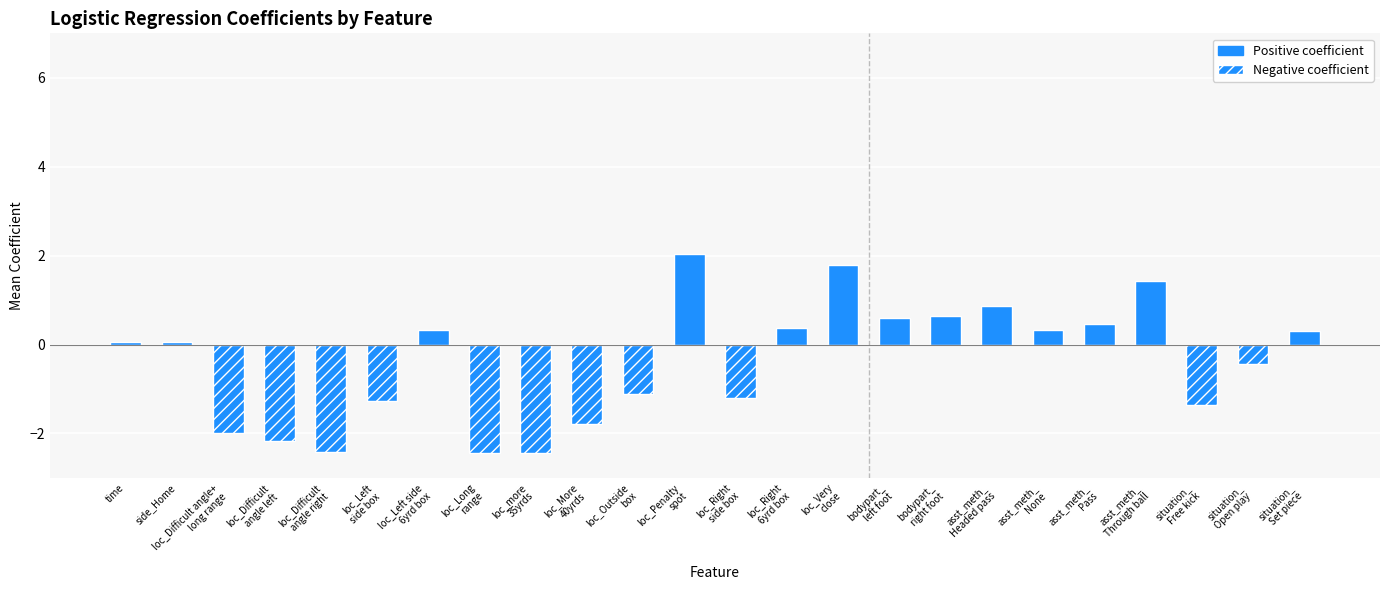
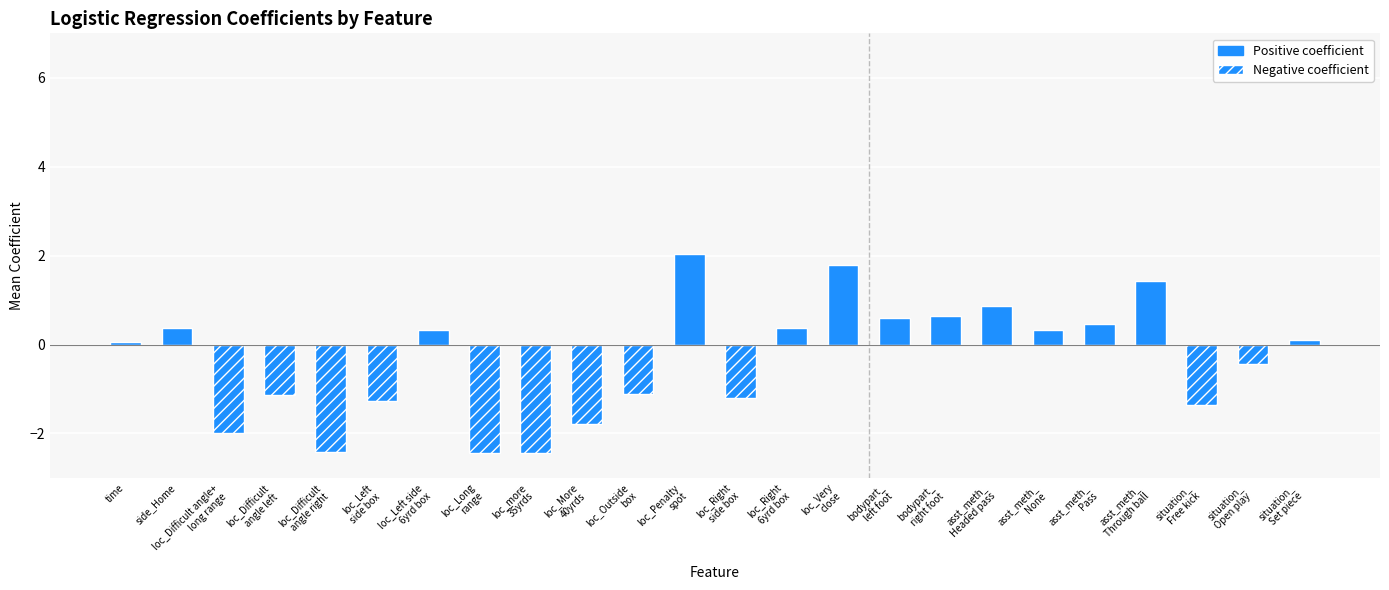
  {
    "time": 0.1,
-   "side_Home": 0.1,
+   "side_Home": 0.4,
    "loc_Difficult angle+ long range": -2.0,
-   "loc_Difficult angle left": -2.2,
+   "loc_Difficult angle left": -1.1,
    "loc_Difficult angle right": -2.4,
    "loc_Left side box": -1.3,
    "loc_Left side 6yrd box": 0.3,
    "loc_Long range": -2.4,
    "loc_more 35yrds": -2.4,
    "loc_More 40yrds": -1.8,
    "loc_Outside box": -1.1,
    "loc_Penalty spot": 2.0,
    "loc_Right side box": -1.2,
    "loc_Right 6yrd box": 0.4,
    "loc_Very close": 1.8,
    "bodypart_ left foot": 0.6,
    "bodypart_ right foot": 0.6,
    "asst_meth_ Headed pass": 0.9,
    "asst_meth_ None": 0.3,
    "asst_meth_ Pass": 0.5,
    "asst_meth_ Through ball": 1.4,
    "situation_ Free kick": -1.4,
    "situation_ Open play": -0.4,
-   "situation_ Set piece": 0.3
+   "situation_ Set piece": 0.1
  }
